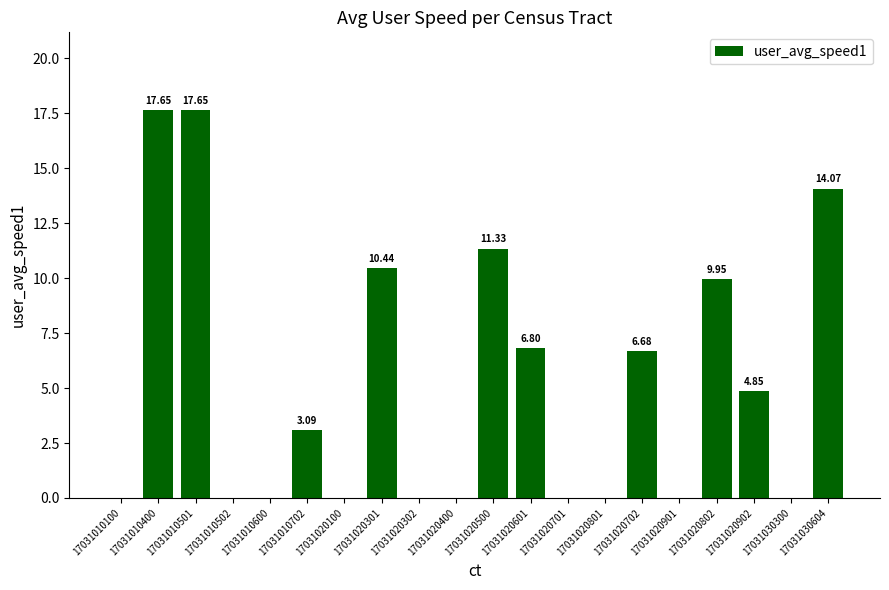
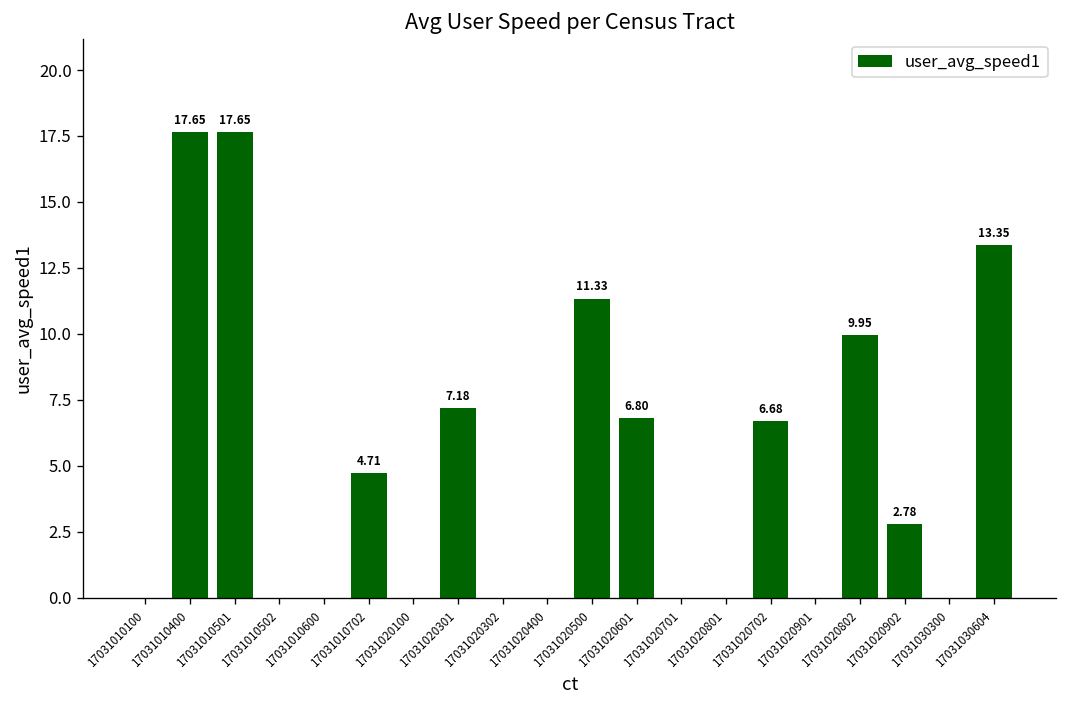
  {
    "17031010400": 17.65,
    "17031010501": 17.65,
-   "17031010702": 3.09,
-   "17031020301": 10.44,
+   "17031010702": 4.71,
+   "17031020301": 7.18,
    "17031020500": 11.33,
    "17031020601": 6.80,
    "17031020702": 6.68,
    "17031020802": 9.95,
-   "17031020902": 4.85,
-   "17031030604": 14.07
+   "17031020902": 2.78,
+   "17031030604": 13.35
  }
